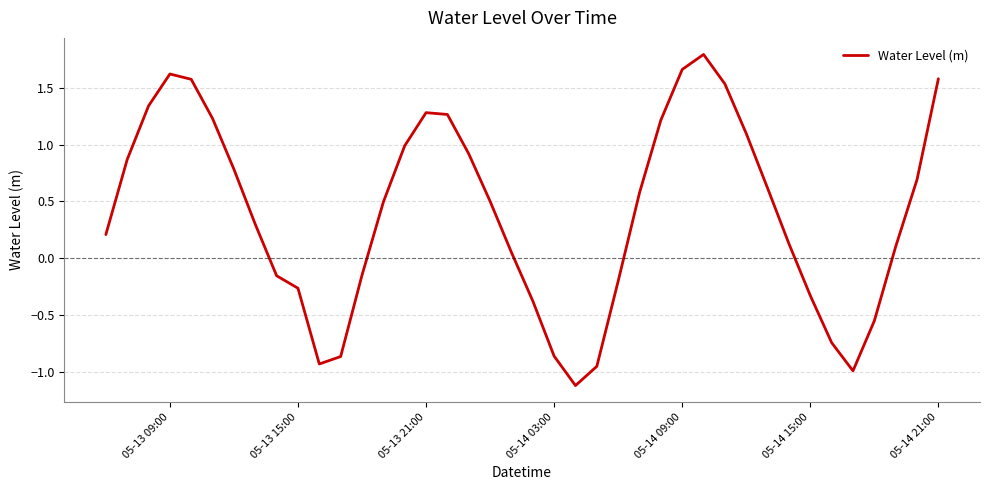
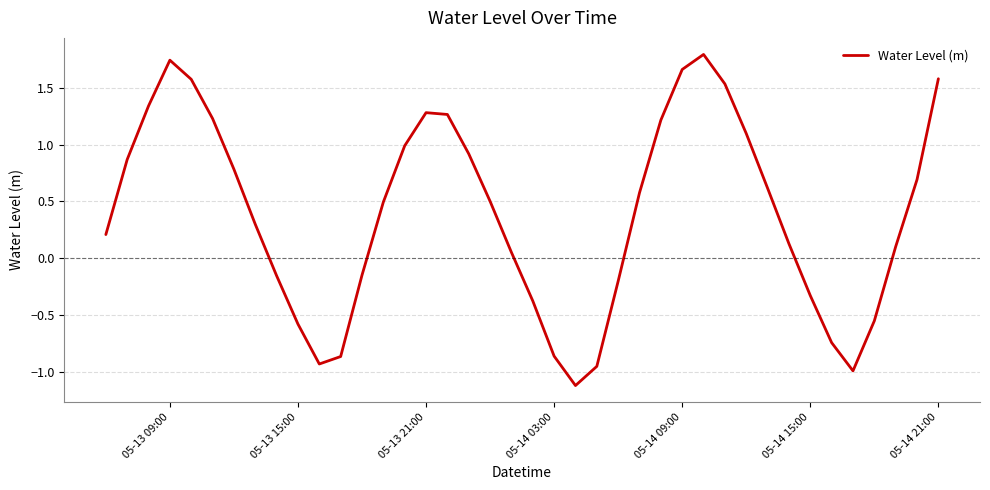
  {
-   "05-13 09:00": 1.62,
-   "05-13 15:00": -0.27,
+   "05-13 09:00": 1.74,
+   "05-13 15:00": -0.58,
    "05-13 21:00": 1.28,
    "05-14 03:00": -0.86,
    "05-14 09:00": 1.66,
    "05-14 15:00": -0.33,
    "05-14 21:00": 1.58
  }
